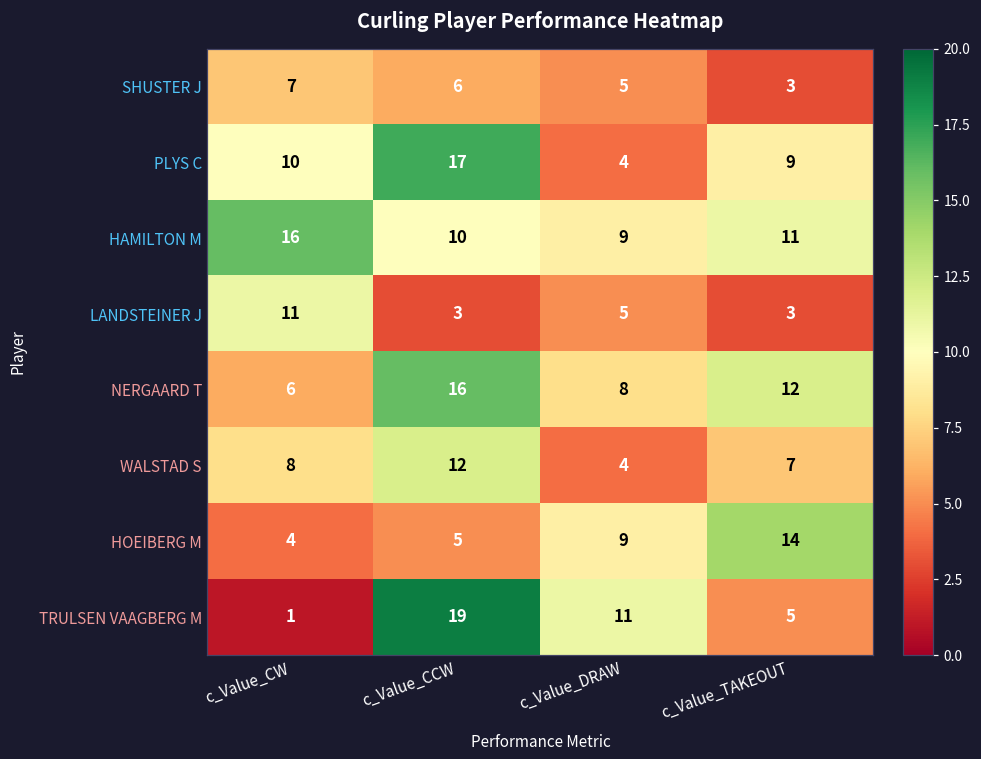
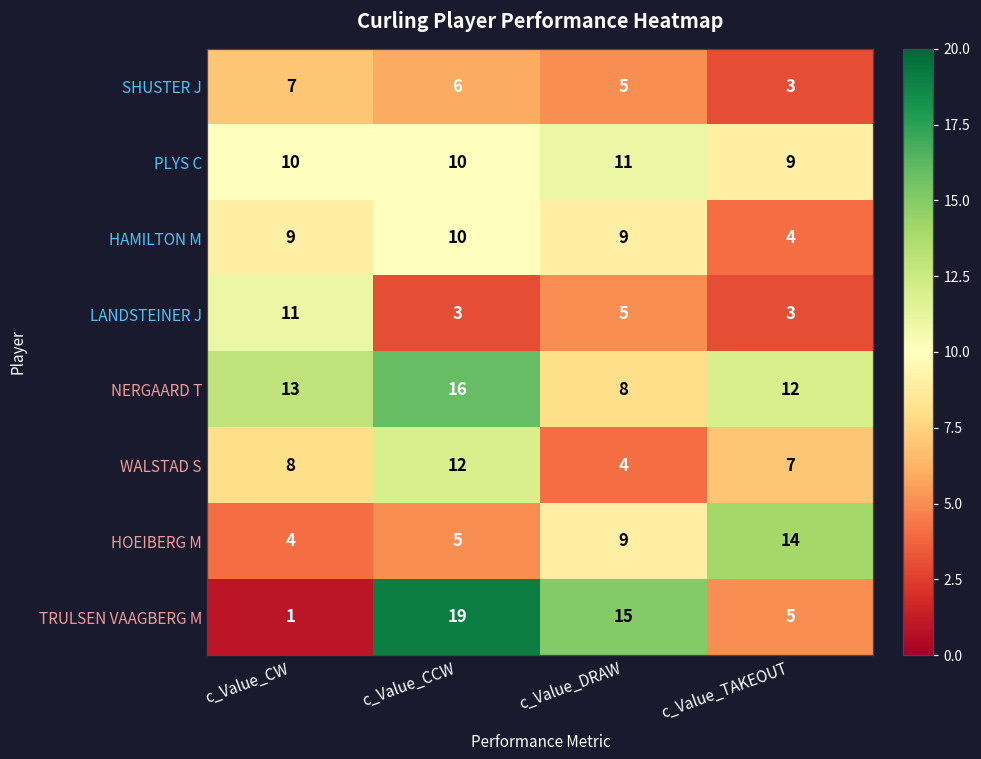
  {
    "SHUSTER J": {
      "c_Value_CW": 7,
      "c_Value_CCW": 6,
      "c_Value_DRAW": 5,
      "c_Value_TAKEOUT": 3
    },
    "PLYS C": {
      "c_Value_CW": 10,
-     "c_Value_CCW": 17,
-     "c_Value_DRAW": 4,
+     "c_Value_CCW": 10,
+     "c_Value_DRAW": 11,
      "c_Value_TAKEOUT": 9
    },
    "HAMILTON M": {
-     "c_Value_CW": 16,
+     "c_Value_CW": 9,
      "c_Value_CCW": 10,
      "c_Value_DRAW": 9,
-     "c_Value_TAKEOUT": 11
+     "c_Value_TAKEOUT": 4
    },
    "LANDSTEINER J": {
      "c_Value_CW": 11,
      "c_Value_CCW": 3,
      "c_Value_DRAW": 5,
      "c_Value_TAKEOUT": 3
    },
    "NERGAARD T": {
-     "c_Value_CW": 6,
+     "c_Value_CW": 13,
      "c_Value_CCW": 16,
      "c_Value_DRAW": 8,
      "c_Value_TAKEOUT": 12
    },
    "WALSTAD S": {
      "c_Value_CW": 8,
      "c_Value_CCW": 12,
      "c_Value_DRAW": 4,
      "c_Value_TAKEOUT": 7
    },
    "HOEIBERG M": {
      "c_Value_CW": 4,
      "c_Value_CCW": 5,
      "c_Value_DRAW": 9,
      "c_Value_TAKEOUT": 14
    },
    "TRULSEN VAAGBERG M": {
      "c_Value_CW": 1,
      "c_Value_CCW": 19,
-     "c_Value_DRAW": 11,
+     "c_Value_DRAW": 15,
      "c_Value_TAKEOUT": 5
    }
  }
